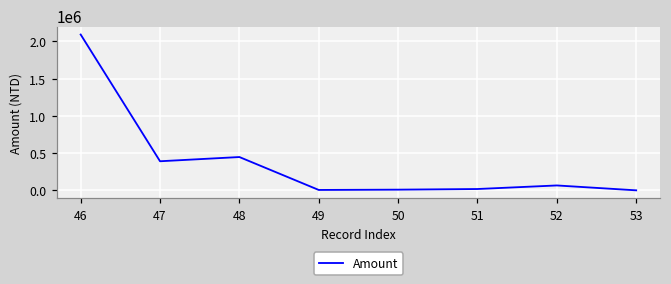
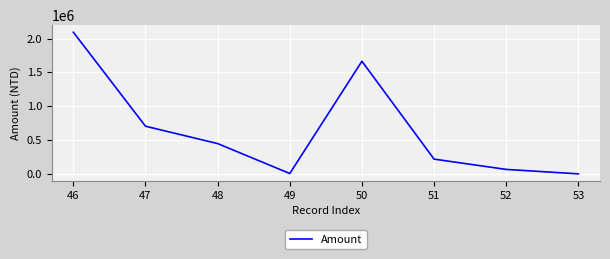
  {
    "46": 2100000,
-   "47": 400000,
+   "47": 700000,
    "48": 400000,
    "49": 0,
-   "50": 0,
-   "51": 0,
+   "50": 1700000,
+   "51": 200000,
    "52": 100000,
    "53": 0
  }
